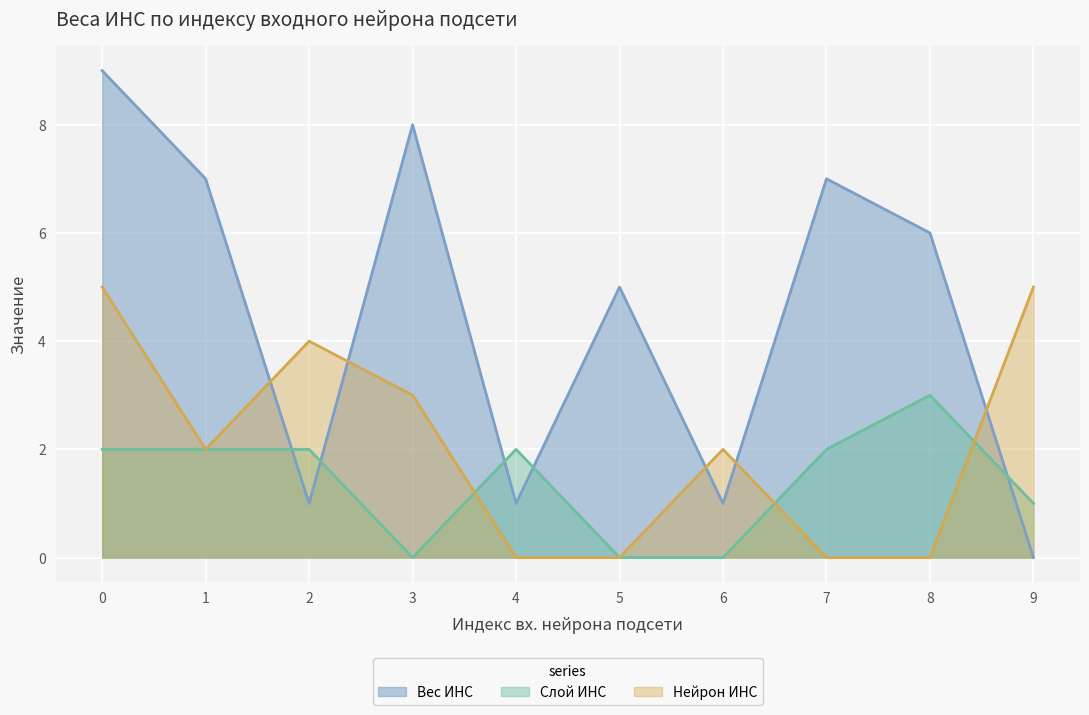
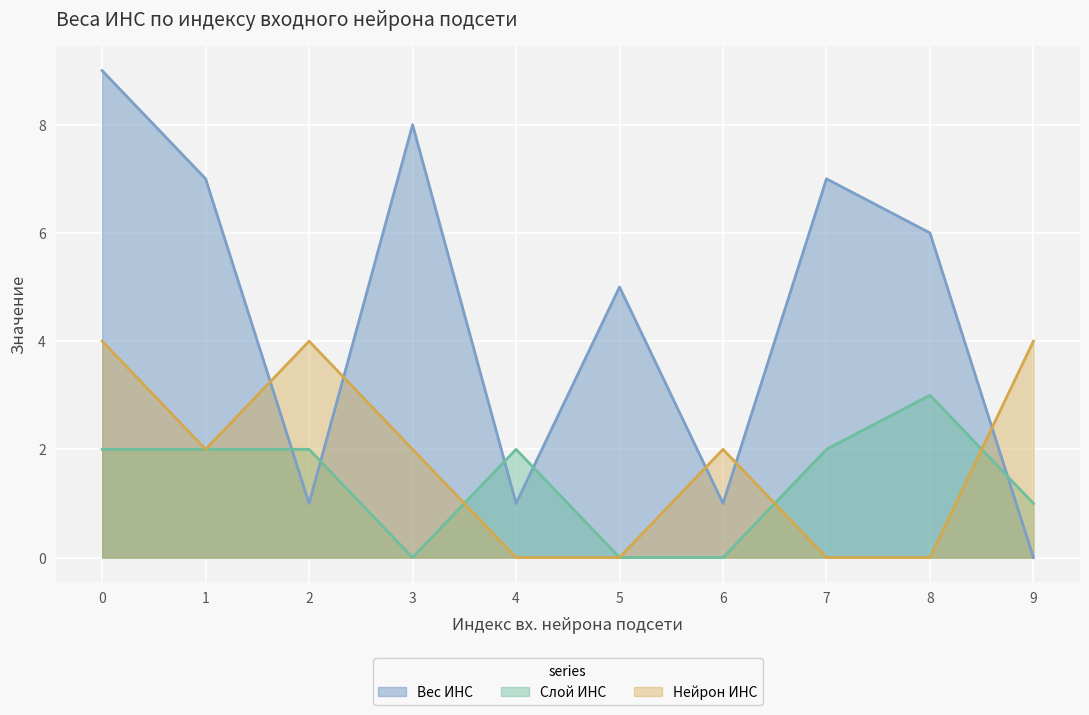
  {
    "Нейрон ИНС": {
-     "0": 5,
+     "0": 4,
      "2": 4,
-     "3": 3,
+     "3": 2,
      "4": 0,
      "6": 2,
      "7": 0,
      "8": 0,
-     "9": 5
+     "9": 4
    }
  }
